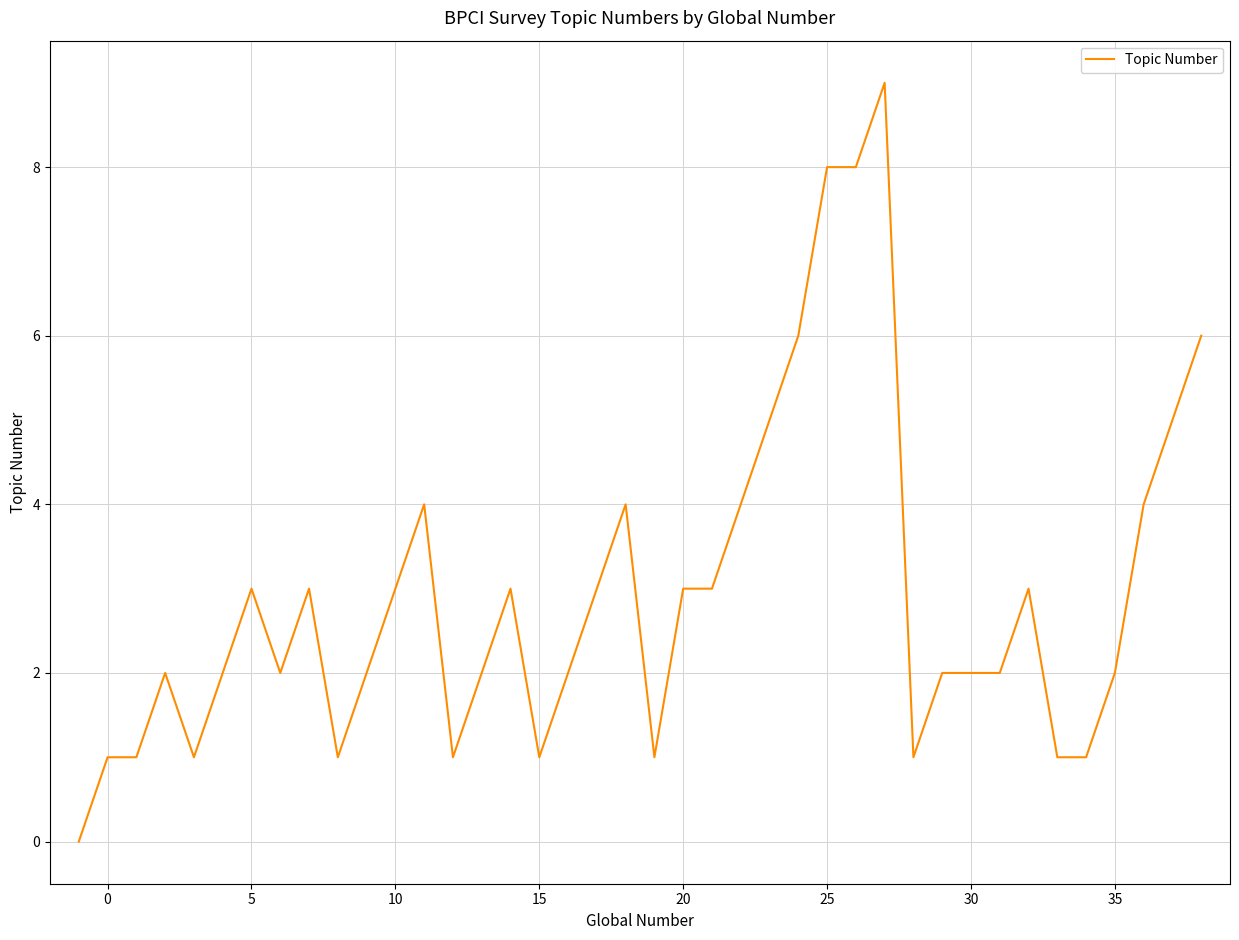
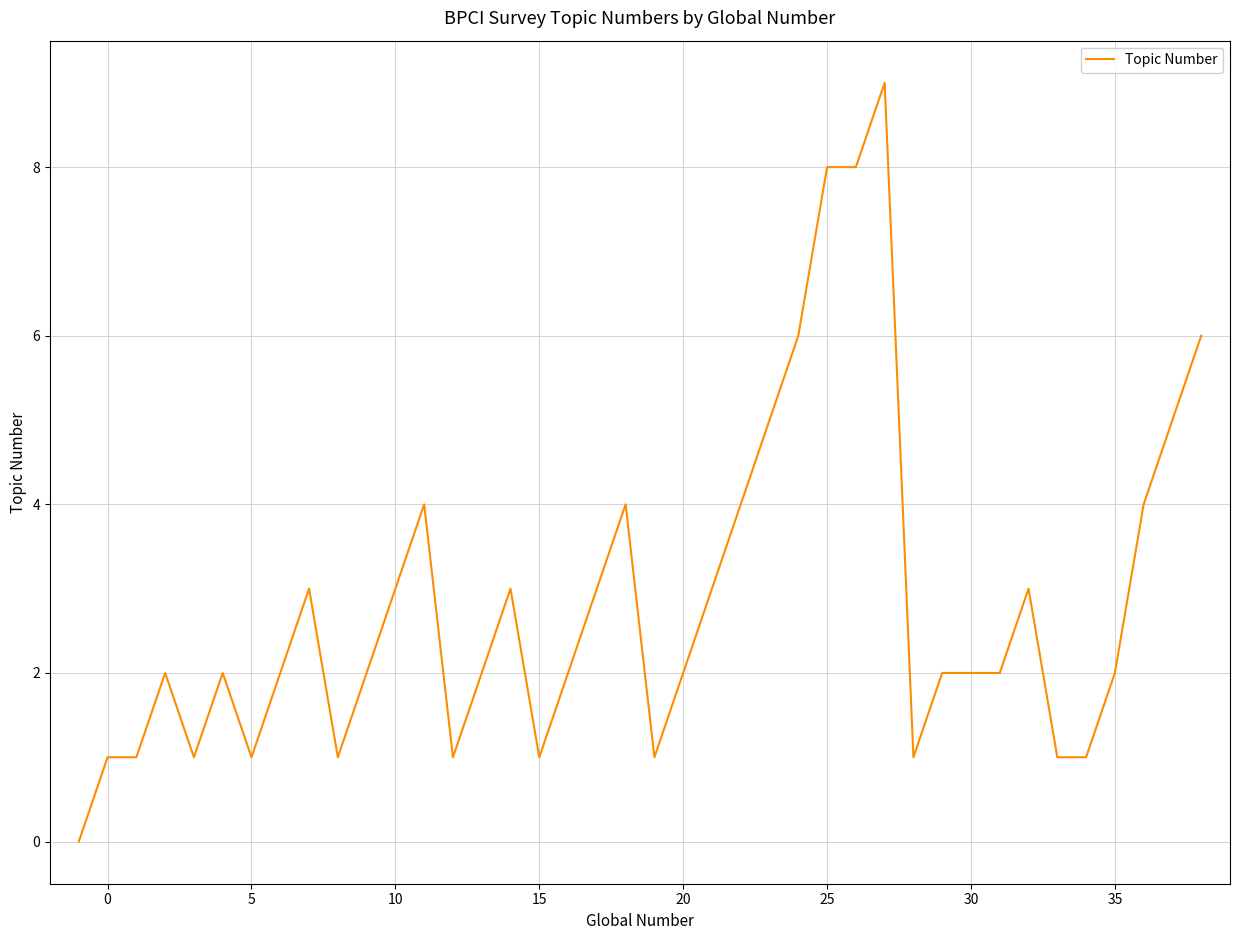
  {
    "0": 1,
-   "5": 3,
+   "5": 1,
    "10": 3,
    "15": 1,
-   "20": 3,
+   "20": 2,
    "25": 8,
    "30": 2,
    "35": 2
  }
